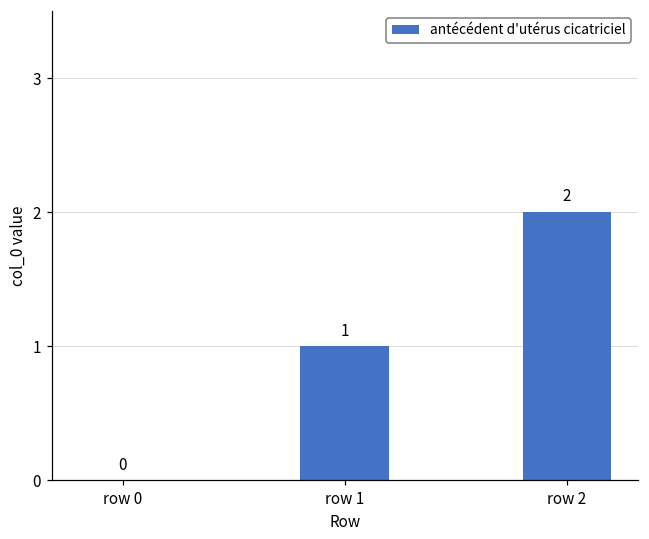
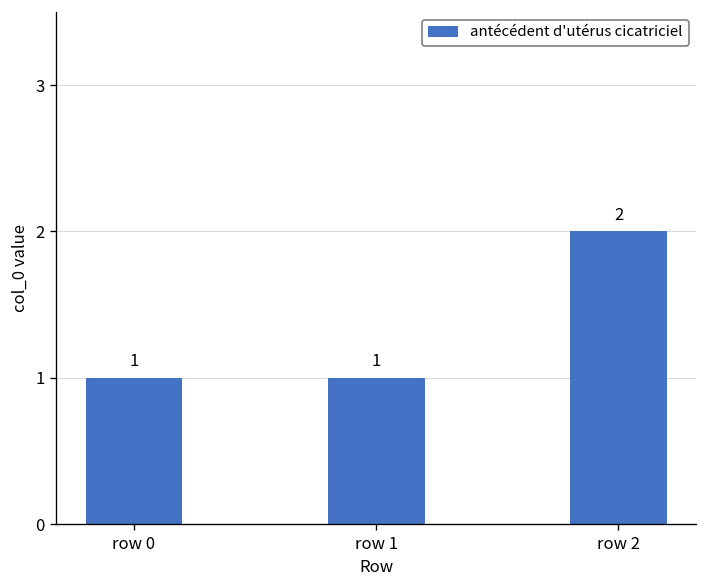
  {
-   "row 0": 0,
+   "row 0": 1,
    "row 1": 1,
    "row 2": 2
  }
